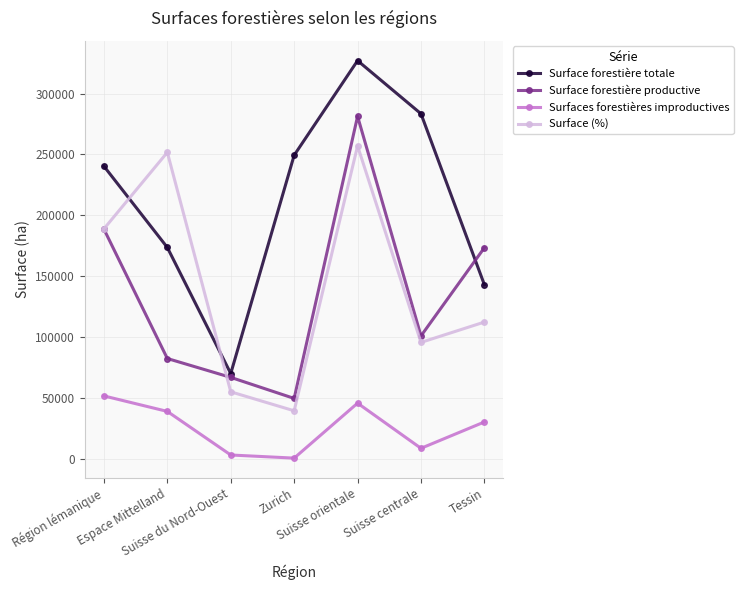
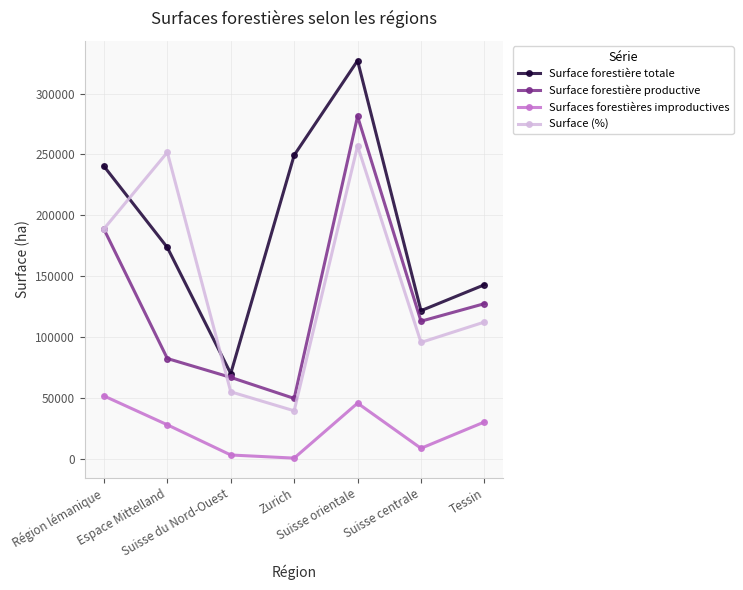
  {
    "Surface forestière totale": {
      "Région lémanique": 240000,
      "Espace Mittelland": 174000,
      "Suisse du Nord-Ouest": 70000,
      "Zurich": 249000,
      "Suisse orientale": 327000,
-     "Suisse centrale": 283000,
+     "Suisse centrale": 122000,
      "Tessin": 143000
    },
    "Surface forestière productive": {
      "Espace Mittelland": 82000,
      "Suisse du Nord-Ouest": 67000,
      "Zurich": 50000,
      "Suisse orientale": 281000,
-     "Suisse centrale": 101000,
-     "Tessin": 173000
+     "Suisse centrale": 113000,
+     "Tessin": 127000
    },
    "Surfaces forestières improductives": {
      "Région lémanique": 52000,
-     "Espace Mittelland": 39000,
+     "Espace Mittelland": 28000,
      "Suisse du Nord-Ouest": 3000,
      "Zurich": 1000,
      "Suisse orientale": 46000,
      "Suisse centrale": 9000,
      "Tessin": 30000
    },
    "Surface (%)": {
      "Espace Mittelland": 252000,
      "Suisse du Nord-Ouest": 55000,
      "Zurich": 39000,
      "Suisse orientale": 257000,
      "Suisse centrale": 96000,
      "Tessin": 112000
    }
  }
